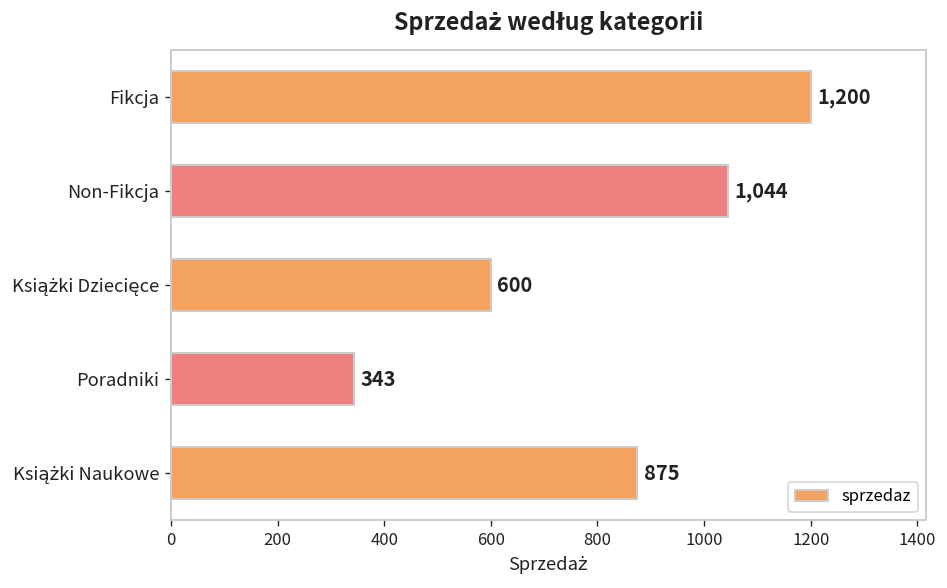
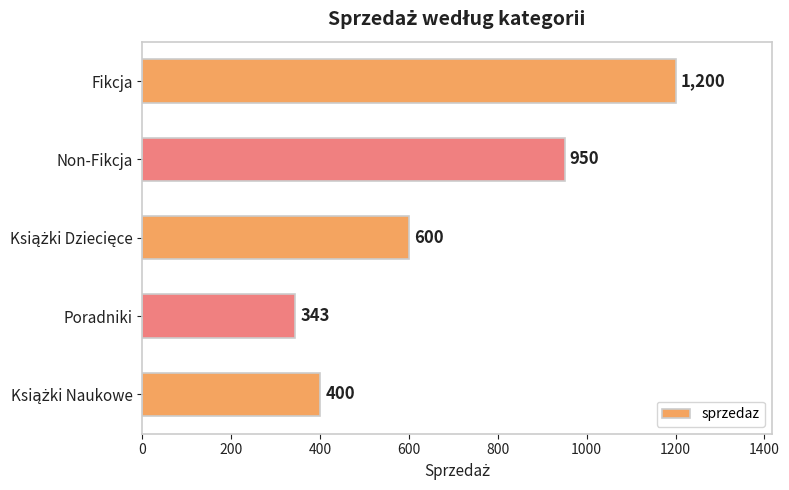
  {
    "Fikcja": "1,200",
-   "Non-Fikcja": "1,044",
+   "Non-Fikcja": "950",
    "Książki Dziecięce": "600",
    "Poradniki": "343",
-   "Książki Naukowe": "875"
+   "Książki Naukowe": "400"
  }
